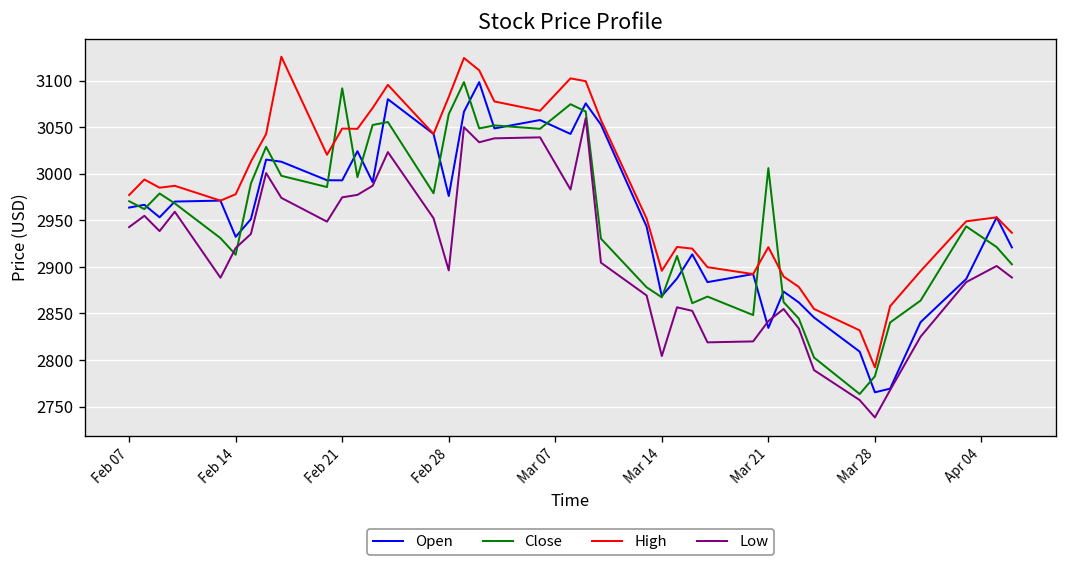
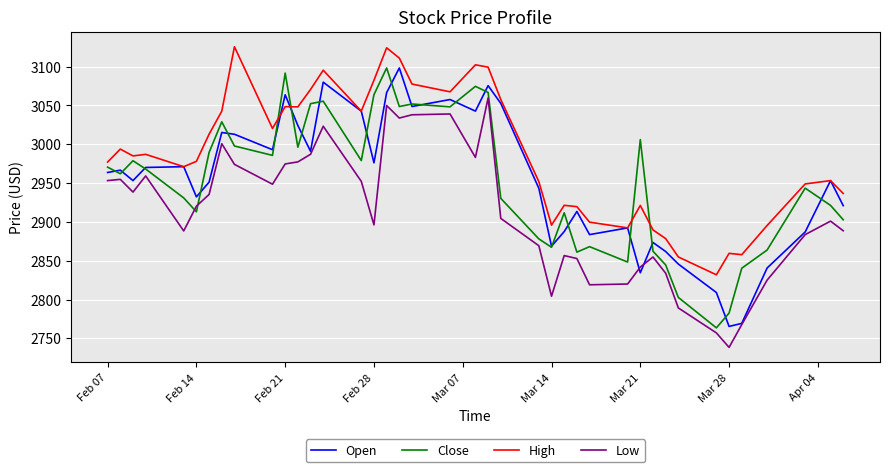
  {
    "Open": {
      "Feb 07": 2960,
      "Feb 14": 2930,
-     "Feb 21": 2990,
+     "Feb 21": 3060,
      "Feb 28": 2980,
      "Mar 21": 2830,
      "Mar 28": 2770
    },
    "Close": {
      "Feb 07": 2970,
      "Feb 14": 2910,
      "Feb 21": 3090,
      "Feb 28": 3060,
      "Mar 21": 3010,
      "Mar 28": 2780
    },
    "High": {
      "Feb 07": 2980,
      "Feb 14": 2980,
      "Feb 21": 3050,
      "Feb 28": 3080,
      "Mar 14": 2900,
      "Mar 21": 2920,
-     "Mar 28": 2790
+     "Mar 28": 2860
    },
    "Low": {
-     "Feb 07": 2940,
+     "Feb 07": 2950,
      "Feb 14": 2920,
      "Feb 21": 2970,
      "Feb 28": 2900,
      "Mar 14": 2800,
      "Mar 21": 2840,
      "Mar 28": 2740
    }
  }
